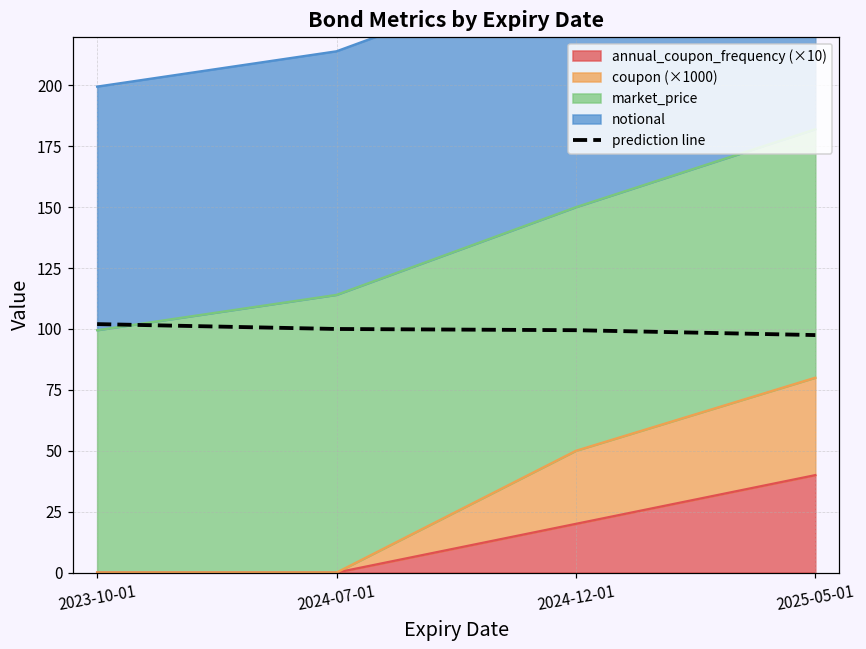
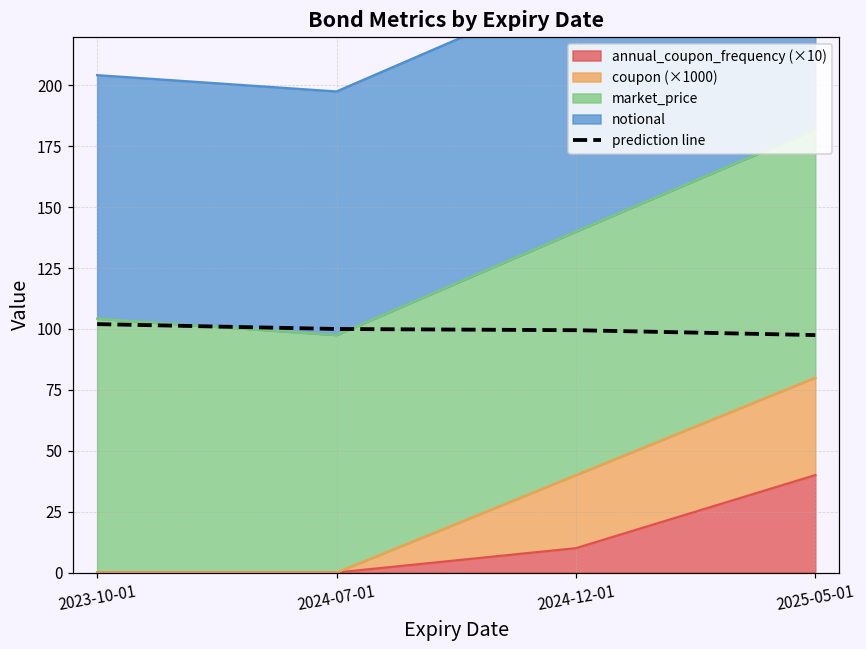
  {
    "annual_coupon_frequency (×10)": {
-     "2024-12-01": 20,
+     "2024-12-01": 10,
      "2025-05-01": 40
    },
    "coupon (×1000)": {
      "2024-12-01": 30,
      "2025-05-01": 40
    },
    "market_price": {
-     "2023-10-01": 100,
-     "2024-07-01": 114,
+     "2023-10-01": 104,
+     "2024-07-01": 98,
      "2024-12-01": 100
    },
    "notional": {
      "2023-10-01": 100,
      "2024-07-01": 100
    },
    "prediction line": {
      "2023-10-01": 102,
      "2024-07-01": 100,
      "2024-12-01": 100,
      "2025-05-01": 98
    }
  }
